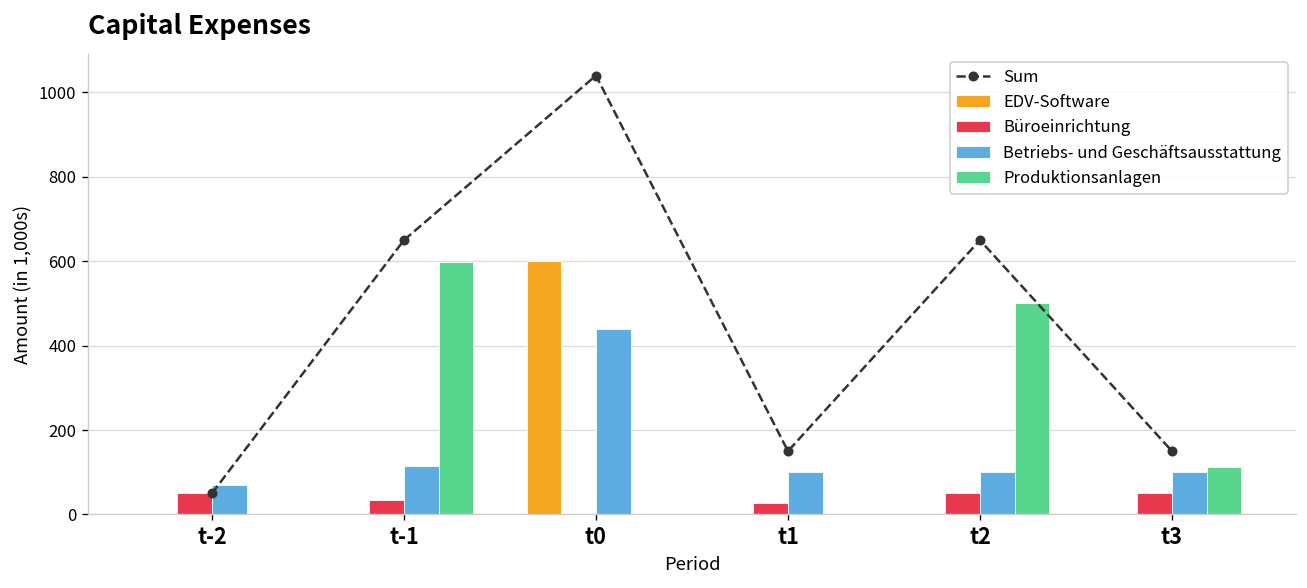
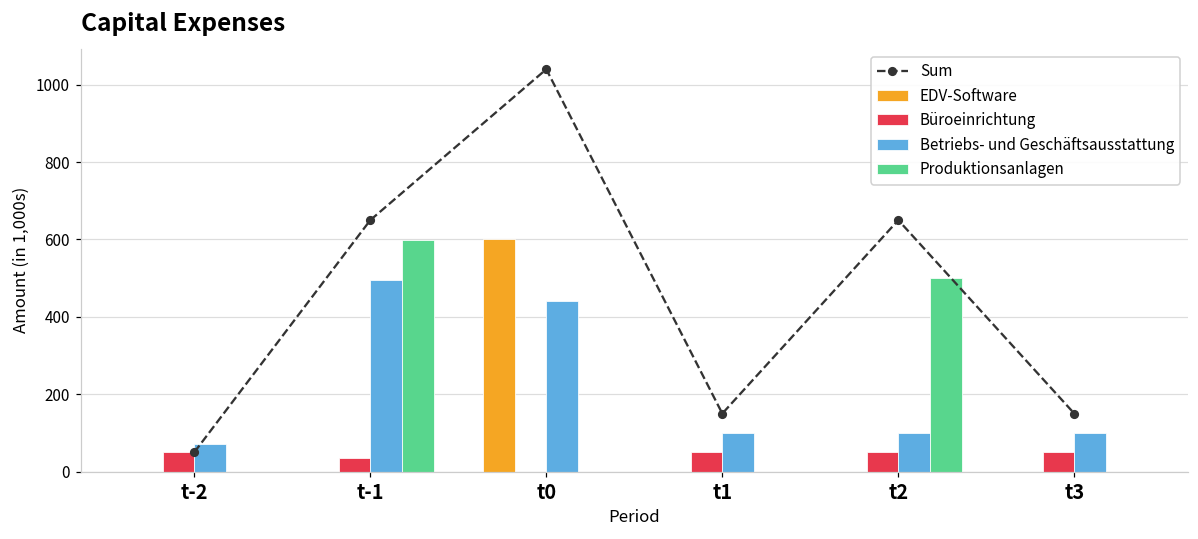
  {
    "EDV-Software": {
      "t-2": 0,
      "t-1": 0,
      "t0": 600,
      "t1": 0,
      "t2": 0,
      "t3": 0
    },
    "Sum": {
      "t-2": 50,
      "t-1": 650,
      "t0": 1040,
      "t1": 150,
      "t2": 650,
      "t3": 150
    },
    "Büroeinrichtung": {
      "t-2": 50,
      "t-1": 40,
      "t0": 0,
-     "t1": 30,
+     "t1": 50,
      "t2": 50,
      "t3": 50
    },
    "Betriebs- und Geschäftsausstattung": {
      "t-2": 70,
-     "t-1": 120,
+     "t-1": 500,
      "t0": 440,
      "t1": 100,
      "t2": 100,
      "t3": 100
    },
    "Produktionsanlagen": {
      "t-2": 0,
      "t-1": 600,
      "t0": 0,
      "t1": 0,
      "t2": 500,
-     "t3": 110
+     "t3": 0
    }
  }
